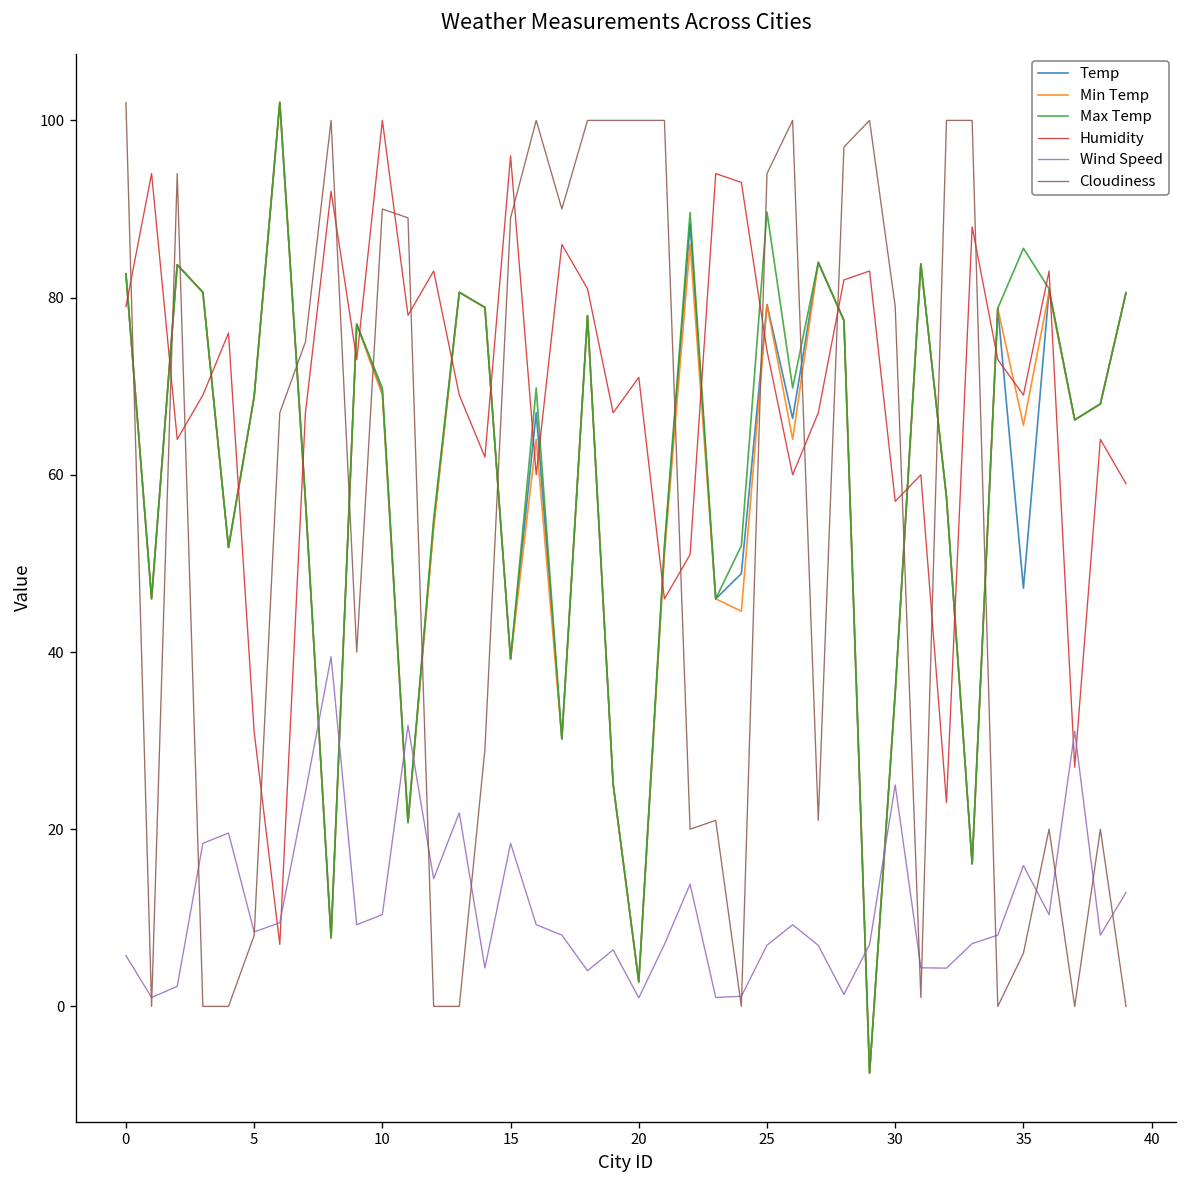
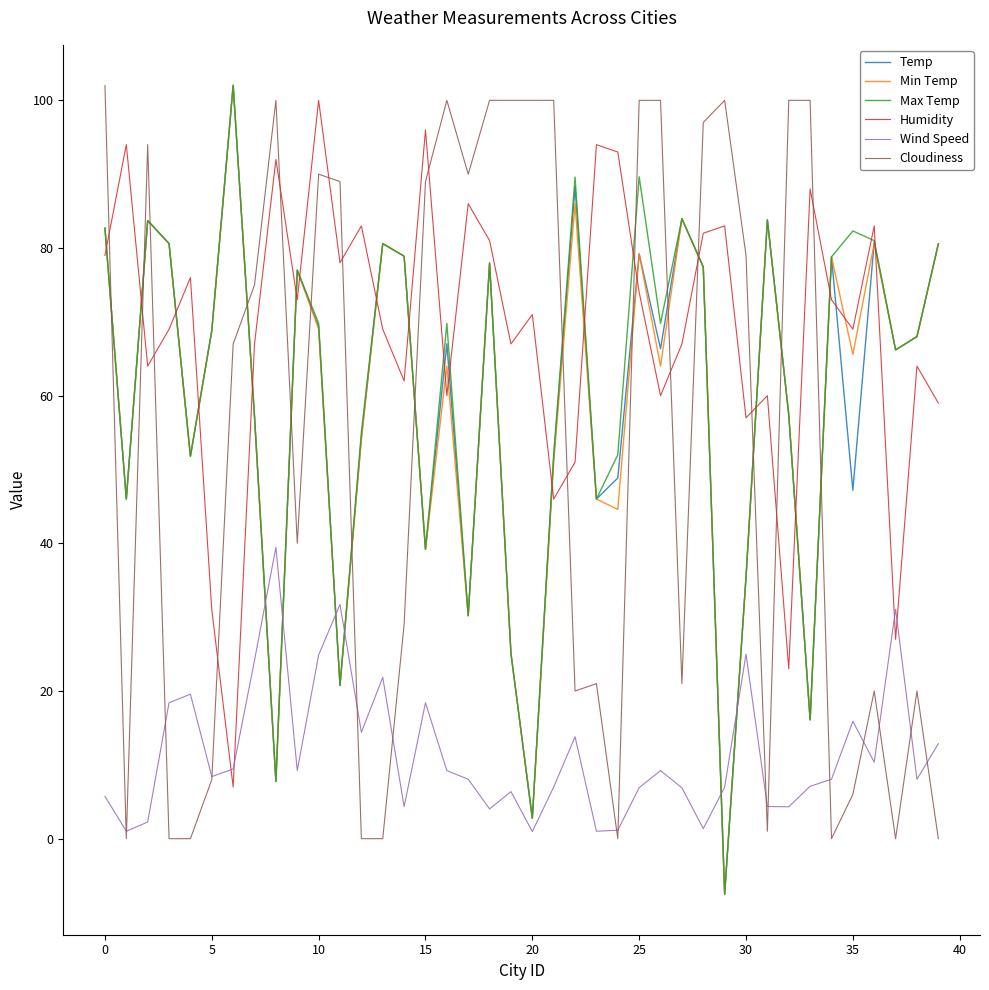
  {
    "Temp": {
      "10": 69,
      "35": 47
    },
    "Min Temp": {
      "10": 69,
      "35": 66
    },
    "Max Temp": {
      "10": 70,
      "25": 90,
-     "35": 86
+     "35": 82
    },
    "Humidity": {
      "0": 79,
      "5": 31,
      "10": 100,
      "15": 96,
      "20": 71,
      "25": 74,
      "30": 57,
      "35": 69
    },
    "Wind Speed": {
      "0": 6,
      "5": 8,
-     "10": 10,
+     "10": 25,
      "15": 18,
      "20": 1,
      "25": 7,
      "30": 25,
      "35": 16
    },
    "Cloudiness": {
      "0": 102,
      "5": 8,
      "10": 90,
      "15": 89,
      "20": 100,
-     "25": 94,
+     "25": 100,
      "30": 79,
      "35": 6
    }
  }
